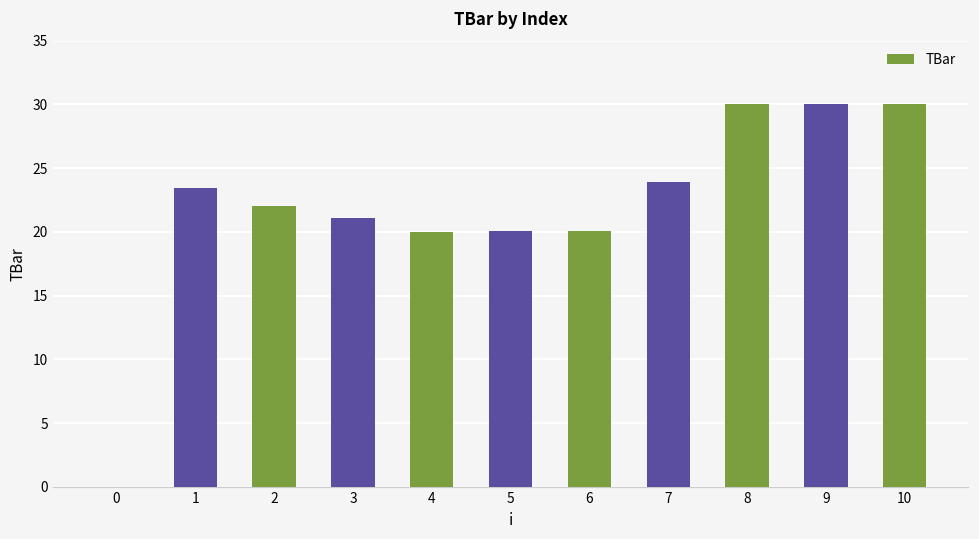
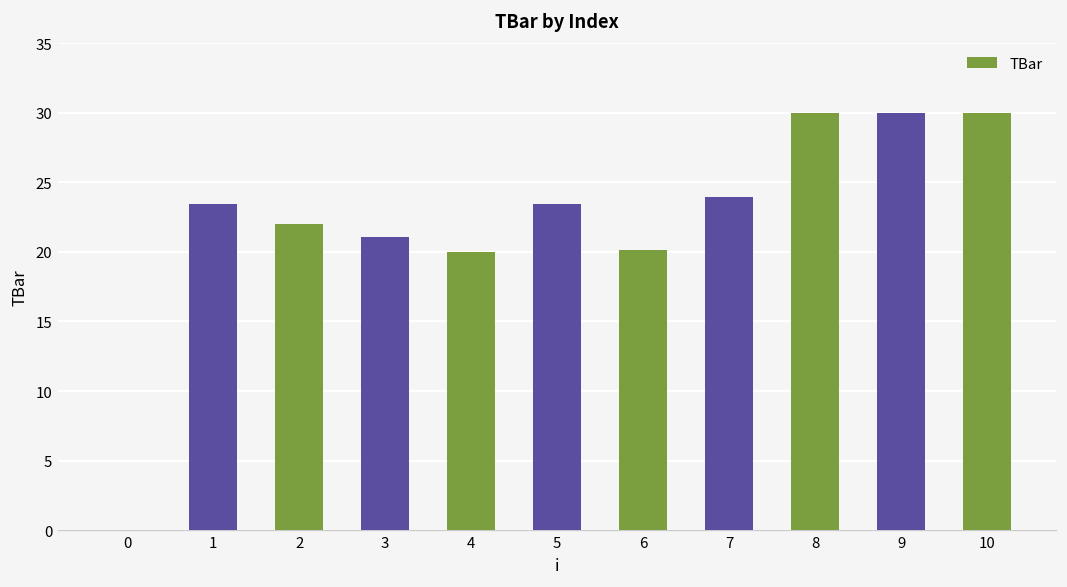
  {
    "0": 0.0,
    "1": 23.4,
    "2": 22.0,
    "3": 21.1,
    "4": 20.0,
-   "5": 20.0,
+   "5": 23.4,
    "6": 20.1,
    "7": 23.9,
    "8": 30.0,
    "9": 30.0,
    "10": 30.0
  }
